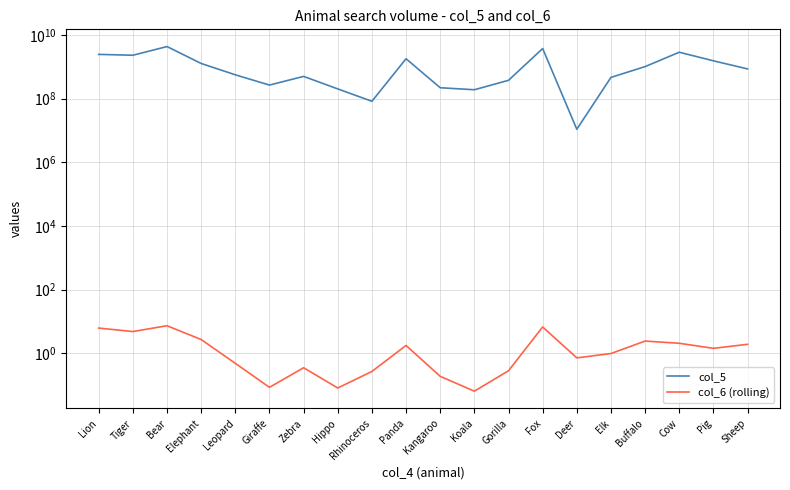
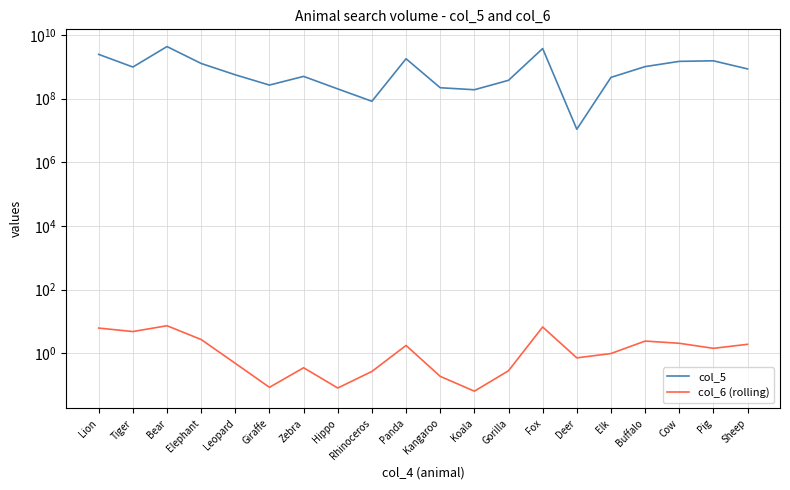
  {
    "col_5": {
      "Lion": 2000000000,
-     "Tiger": 2000000000,
+     "Tiger": 1000000000,
      "Bear": 4000000000,
      "Elephant": 1300000000,
      "Leopard": 600000000,
      "Giraffe": 300000000,
      "Zebra": 500000000,
      "Hippo": 200000000,
      "Rhinoceros": 80000000,
      "Panda": 2000000000,
      "Kangaroo": 200000000,
      "Koala": 200000000,
      "Gorilla": 400000000,
      "Fox": 4000000000,
      "Deer": 11000000,
      "Elk": 500000000,
      "Buffalo": 1000000000,
-     "Cow": 3000000000,
+     "Cow": 1000000000,
      "Pig": 2000000000,
      "Sheep": 900000000
    },
    "col_6 (rolling)": {
      "Lion": 6,
      "Tiger": 5,
      "Bear": 7,
      "Elephant": 3,
      "Leopard": 0.5,
      "Giraffe": 0.08,
      "Zebra": 0.3,
      "Hippo": 0.08,
      "Rhinoceros": 0.3,
      "Panda": 2,
      "Kangaroo": 0.2,
      "Koala": 0.06,
      "Gorilla": 0.3,
      "Fox": 7,
      "Deer": 0.7,
      "Elk": 1,
      "Buffalo": 2,
      "Cow": 2,
      "Pig": 1,
      "Sheep": 2
    }
  }
